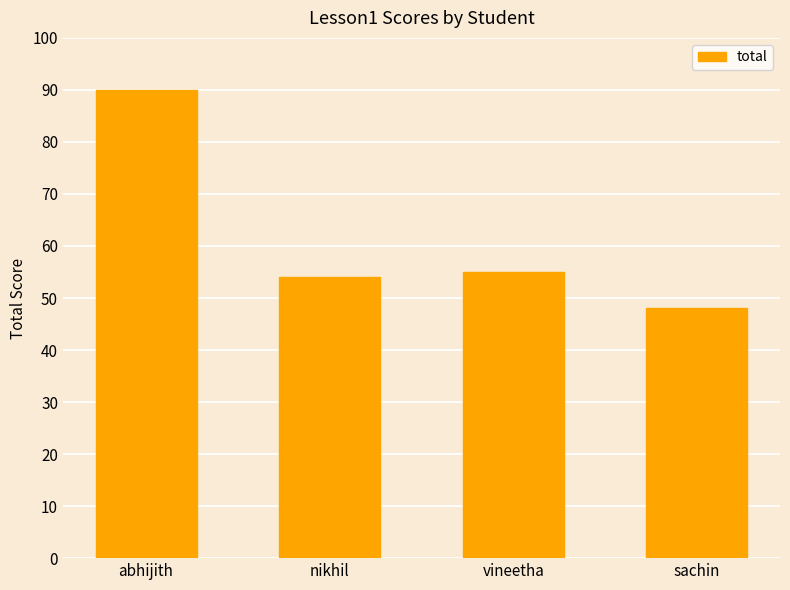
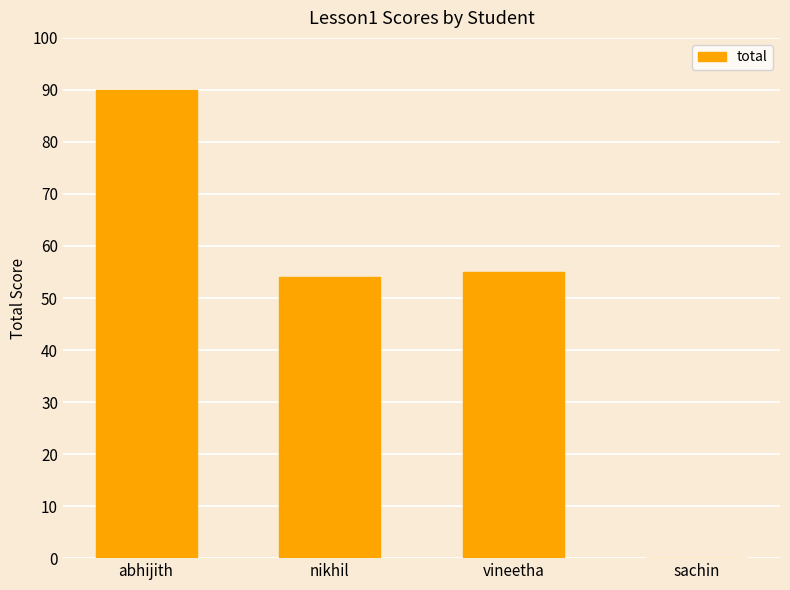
  {
    "abhijith": 90,
    "nikhil": 54,
    "vineetha": 55,
-   "sachin": 48
+   "sachin": 0
  }
